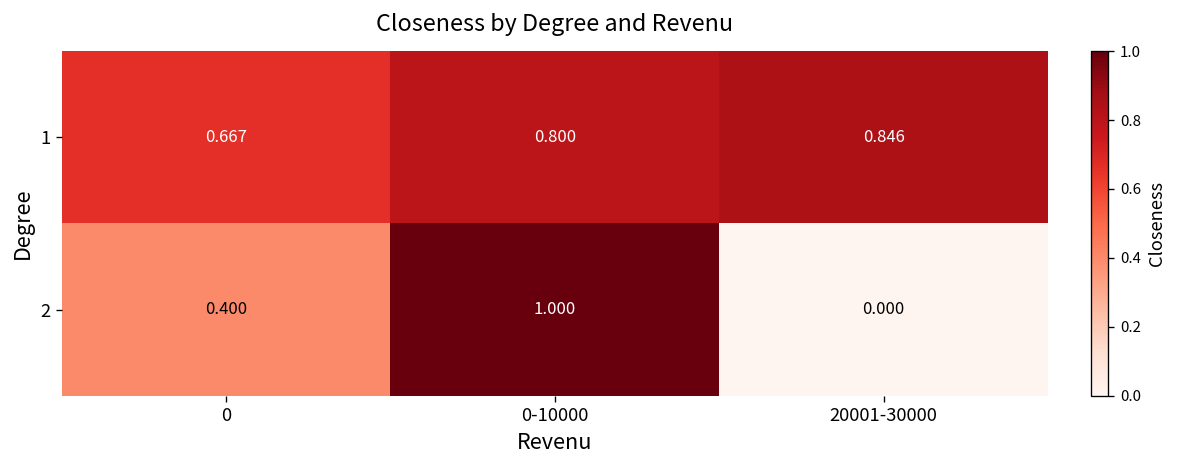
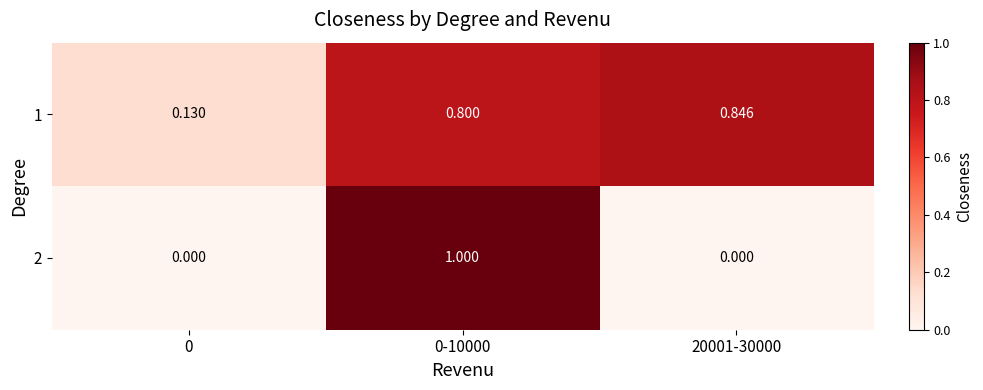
  {
    "1": {
-     "0": 0.667,
+     "0": 0.130,
      "0-10000": 0.800,
      "20001-30000": 0.846
    },
    "2": {
-     "0": 0.400,
+     "0": 0.000,
      "0-10000": 1.000,
      "20001-30000": 0.000
    }
  }
